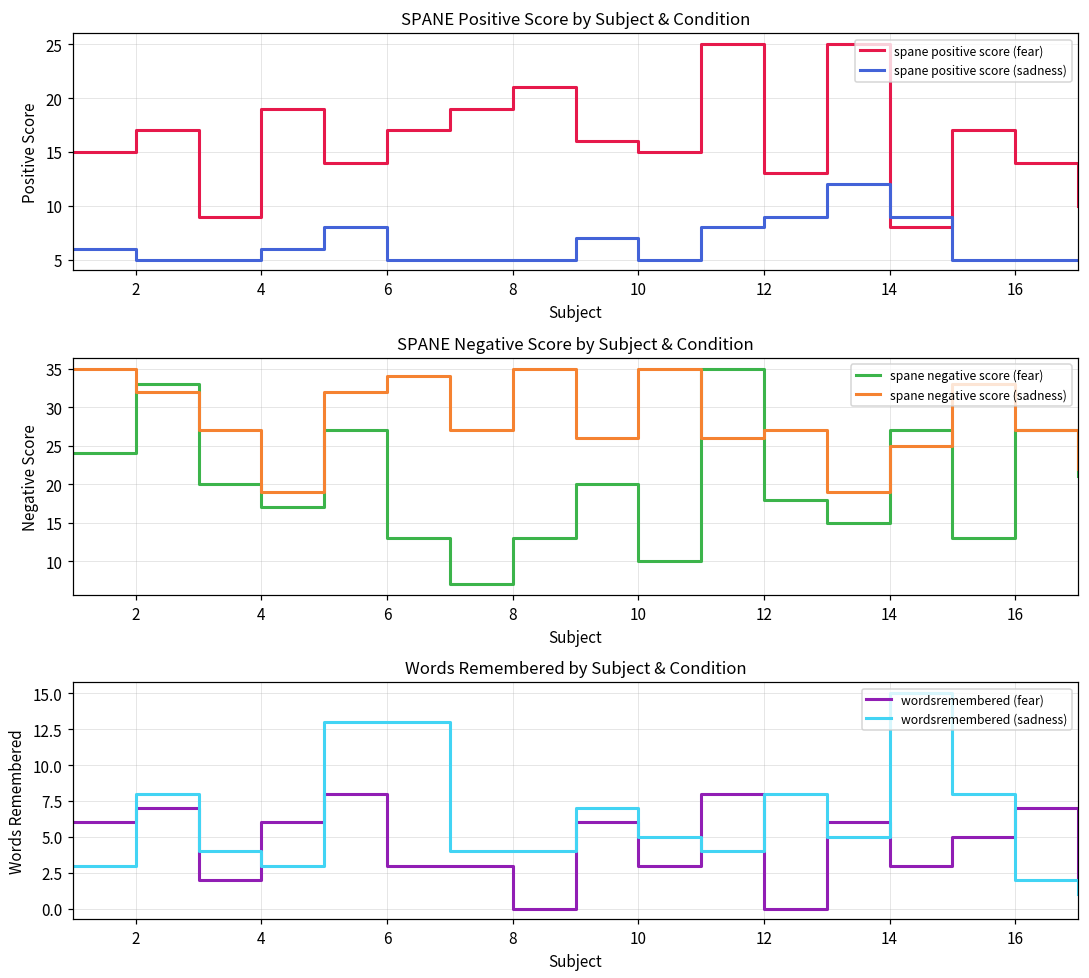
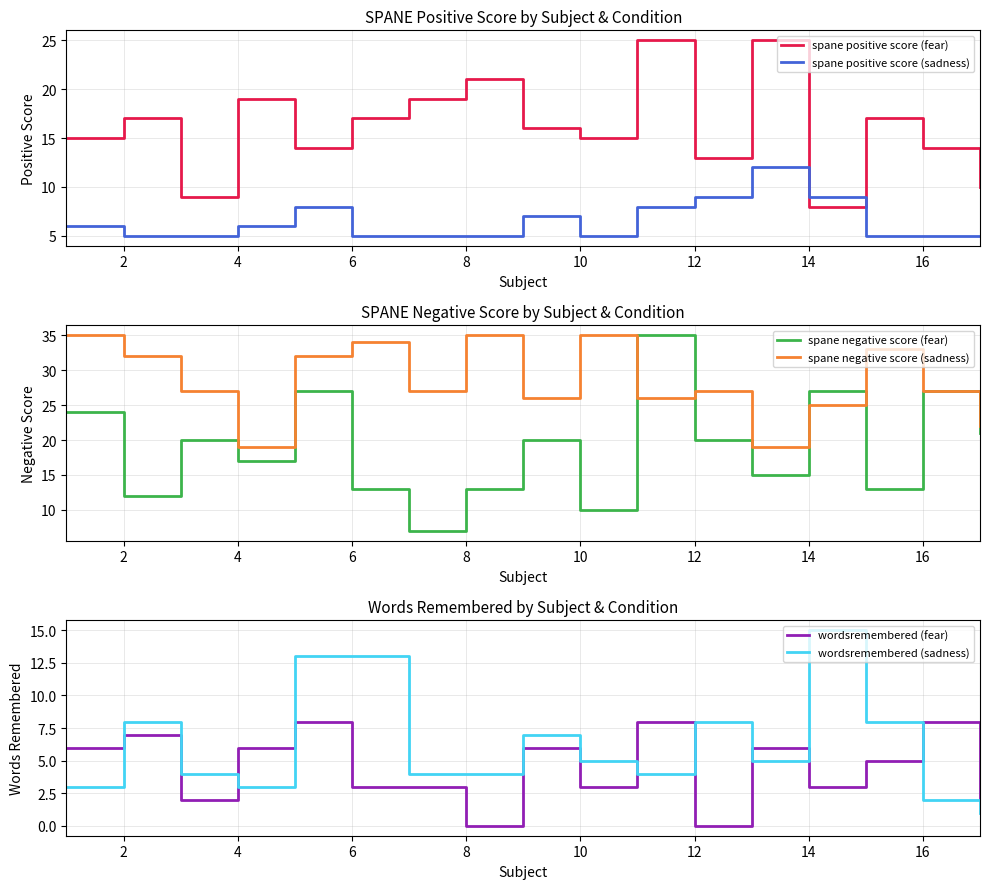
  {
    "SPANE Positive Score by Subject & Condition": {
      "spane positive score (fear)": {
        "2": 17,
        "4": 19,
        "6": 17,
        "8": 21,
        "10": 15,
        "12": 13,
        "14": 8,
        "16": 14
      },
      "spane positive score (sadness)": {
        "2": 5,
        "4": 6,
        "6": 5,
        "8": 5,
        "10": 5,
        "12": 9,
        "14": 9,
        "16": 5
      }
    },
    "SPANE Negative Score by Subject & Condition": {
      "spane negative score (fear)": {
-       "2": 33,
+       "2": 12,
        "4": 17,
        "6": 13,
        "8": 13,
        "10": 10,
-       "12": 18,
+       "12": 20,
        "14": 27
      },
      "spane negative score (sadness)": {
        "2": 32,
        "4": 19,
        "6": 34,
        "8": 35,
        "10": 35,
        "12": 27,
        "14": 25
      }
    },
    "Words Remembered by Subject & Condition": {
      "wordsremembered (fear)": {
        "2": 7,
        "4": 6,
        "6": 3,
        "8": 0,
        "10": 3,
        "12": 0,
        "14": 3,
-       "16": 7
+       "16": 8
      },
      "wordsremembered (sadness)": {
        "2": 8,
        "4": 3,
        "6": 13,
        "8": 4,
        "10": 5,
        "12": 8,
        "16": 2
      }
    }
  }
